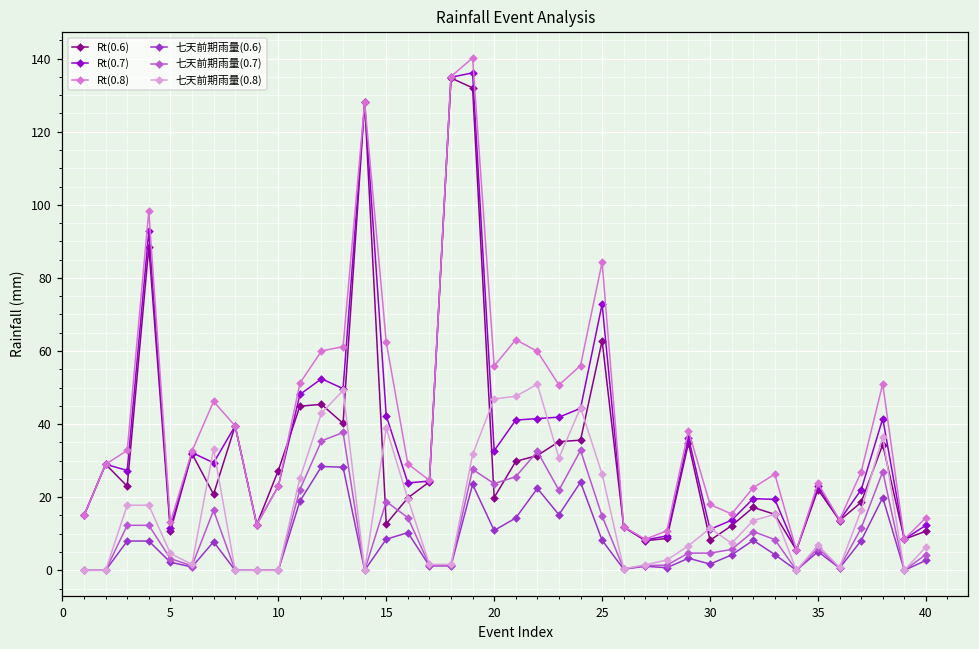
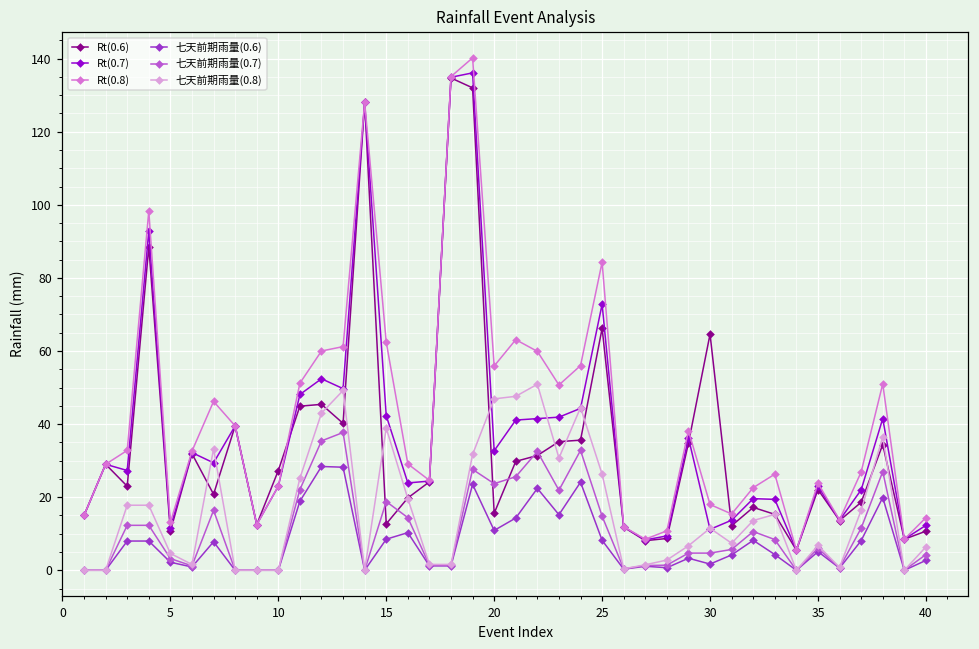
  {
    "Rt(0.6)": {
      "5": 11,
      "10": 27,
      "15": 13,
-     "20": 20,
-     "25": 63,
-     "30": 8,
+     "20": 16,
+     "25": 66,
+     "30": 65,
      "35": 22,
      "40": 11
    }
  }
